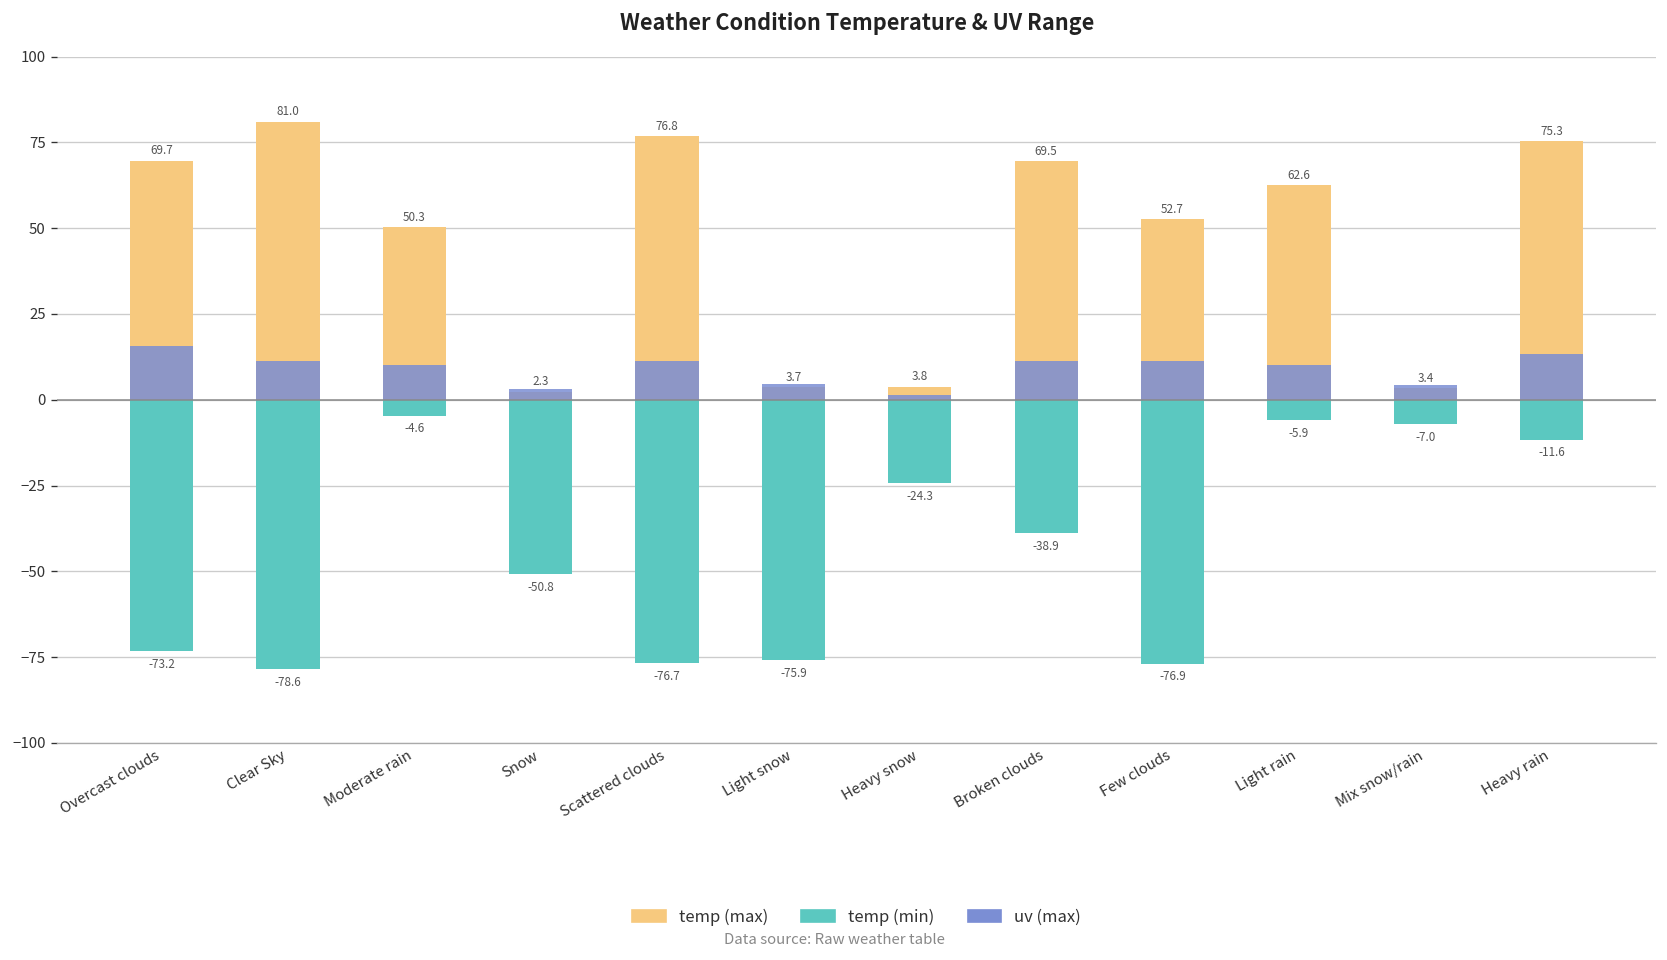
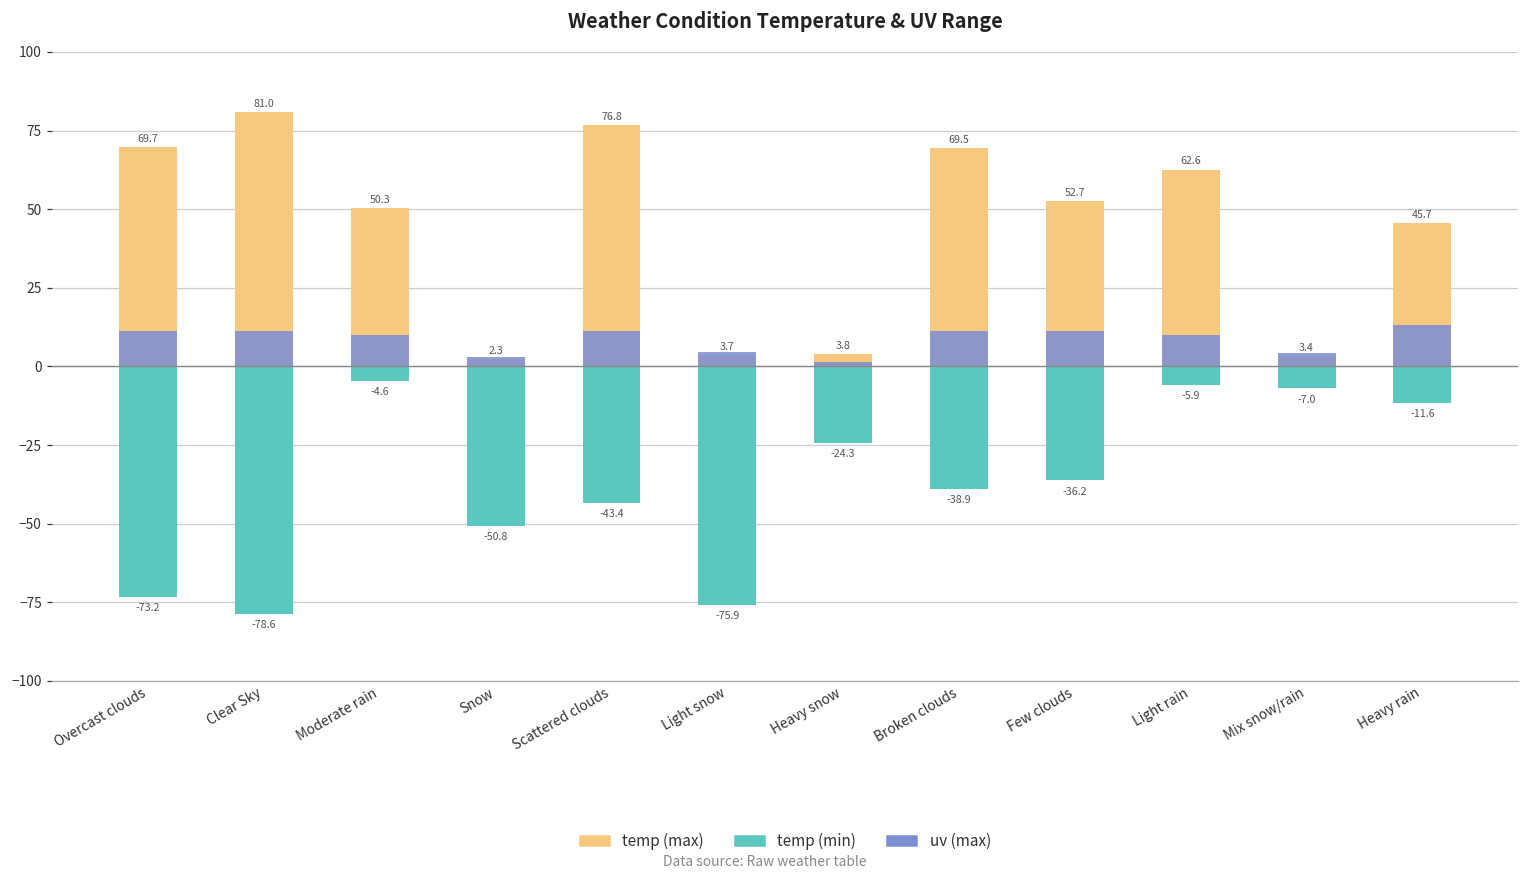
  {
    "temp (max)": {
      "Overcast clouds": 69.7,
      "Clear Sky": 81.0,
      "Moderate rain": 50.3,
      "Scattered clouds": 76.8,
      "Heavy snow": 3.8,
      "Broken clouds": 69.5,
      "Few clouds": 52.7,
      "Light rain": 62.6,
-     "Heavy rain": 75.3
+     "Heavy rain": 45.7
    },
    "temp (min)": {
      "Overcast clouds": -73.2,
      "Clear Sky": -78.6,
      "Moderate rain": -4.6,
      "Snow": -50.8,
-     "Scattered clouds": -76.7,
+     "Scattered clouds": -43.4,
      "Light snow": -75.9,
      "Heavy snow": -24.3,
      "Broken clouds": -38.9,
-     "Few clouds": -76.9,
+     "Few clouds": -36.2,
      "Light rain": -5.9,
      "Mix snow/rain": -7.0,
      "Heavy rain": -11.6
    },
    "uv (max)": {
-     "Overcast clouds": 16
+     "Overcast clouds": 11
    }
  }
